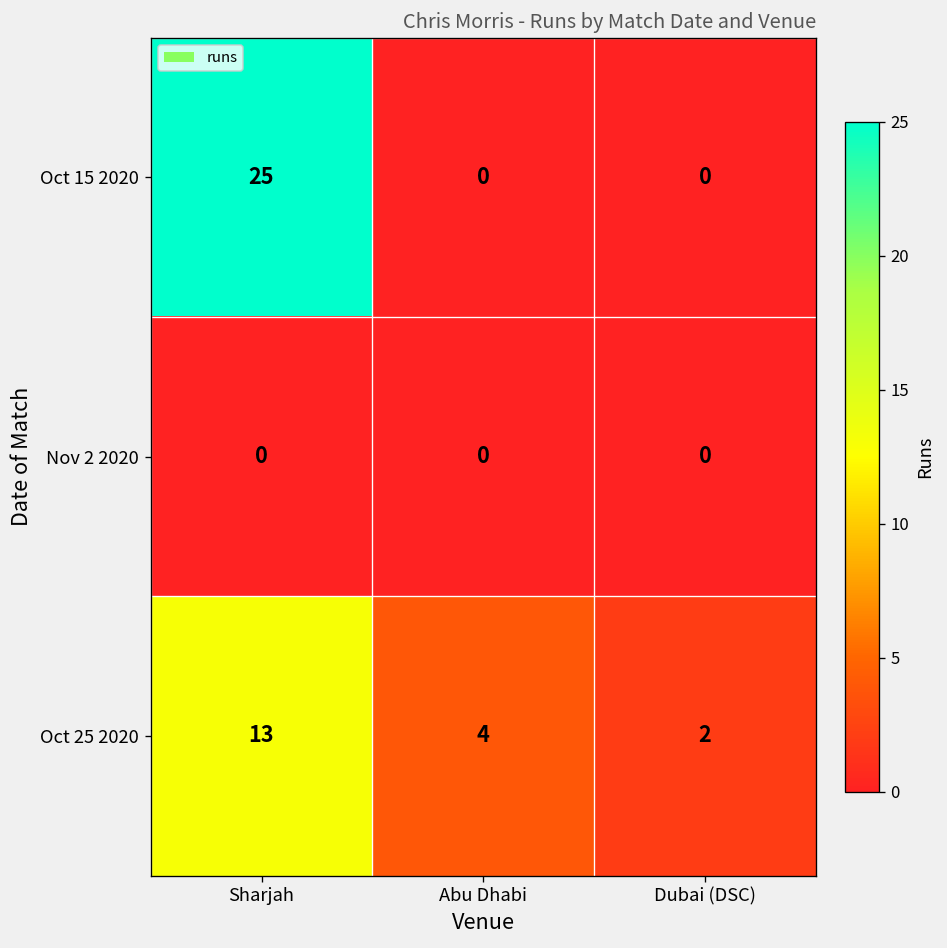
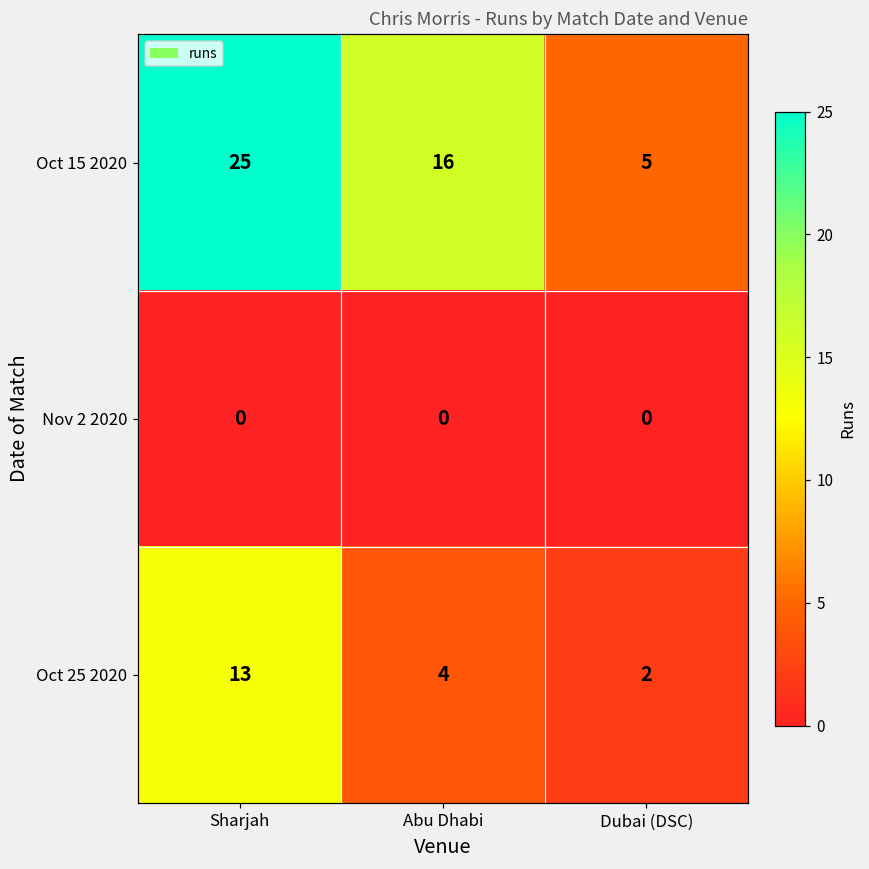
  {
    "Oct 15 2020": {
      "Sharjah": 25,
-     "Abu Dhabi": 0,
-     "Dubai (DSC)": 0
+     "Abu Dhabi": 16,
+     "Dubai (DSC)": 5
    },
    "Nov 2 2020": {
      "Sharjah": 0,
      "Abu Dhabi": 0,
      "Dubai (DSC)": 0
    },
    "Oct 25 2020": {
      "Sharjah": 13,
      "Abu Dhabi": 4,
      "Dubai (DSC)": 2
    }
  }
